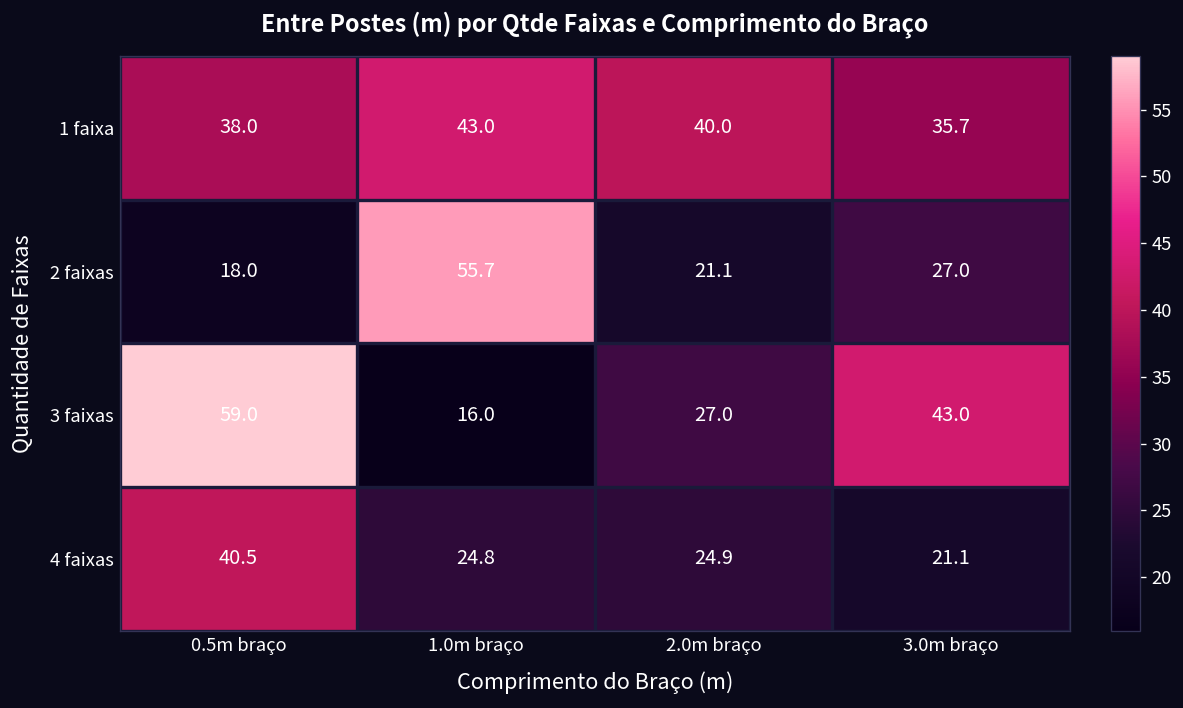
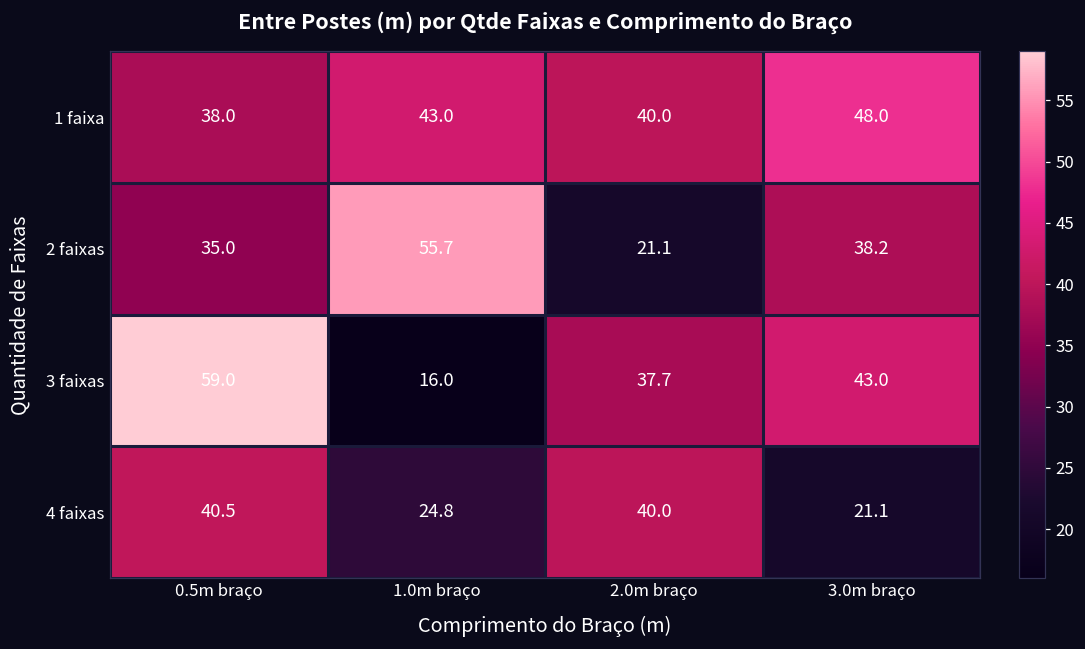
  {
    "1 faixa": {
      "0.5m braço": 38.0,
      "1.0m braço": 43.0,
      "2.0m braço": 40.0,
-     "3.0m braço": 35.7
+     "3.0m braço": 48.0
    },
    "2 faixas": {
-     "0.5m braço": 18.0,
+     "0.5m braço": 35.0,
      "1.0m braço": 55.7,
      "2.0m braço": 21.1,
-     "3.0m braço": 27.0
+     "3.0m braço": 38.2
    },
    "3 faixas": {
      "0.5m braço": 59.0,
      "1.0m braço": 16.0,
-     "2.0m braço": 27.0,
+     "2.0m braço": 37.7,
      "3.0m braço": 43.0
    },
    "4 faixas": {
      "0.5m braço": 40.5,
      "1.0m braço": 24.8,
-     "2.0m braço": 24.9,
+     "2.0m braço": 40.0,
      "3.0m braço": 21.1
    }
  }
